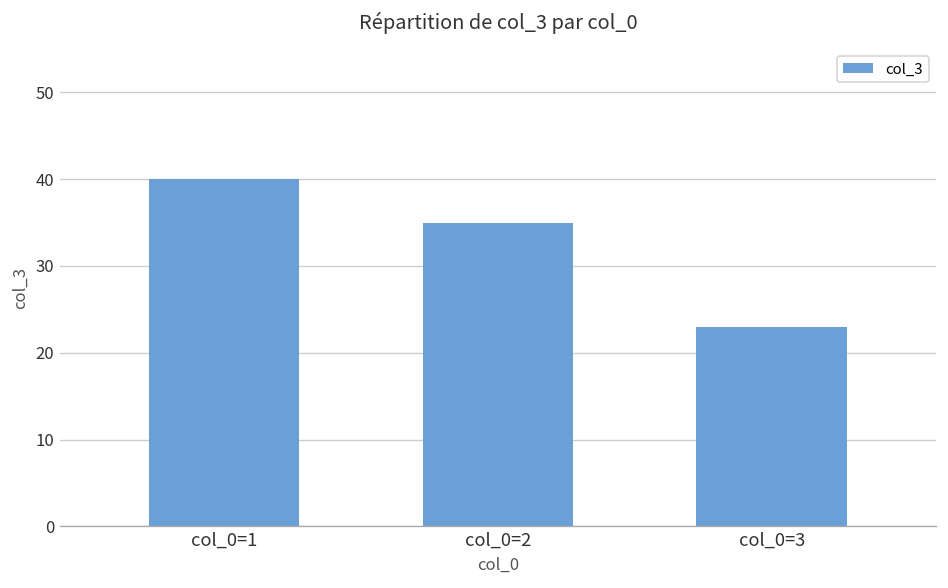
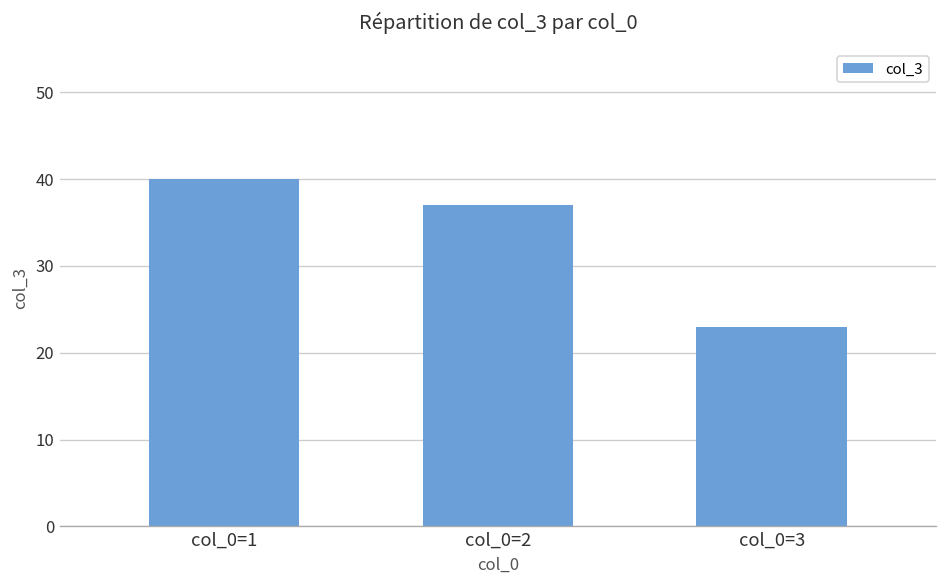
  {
    "col_0=1": 40,
-   "col_0=2": 35,
+   "col_0=2": 37,
    "col_0=3": 23
  }
